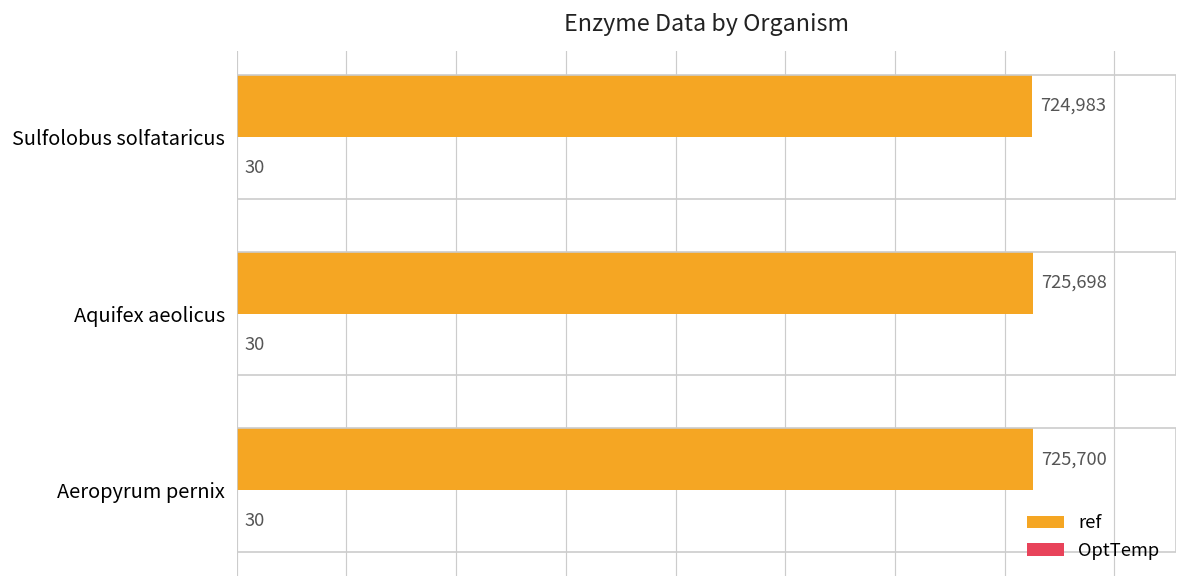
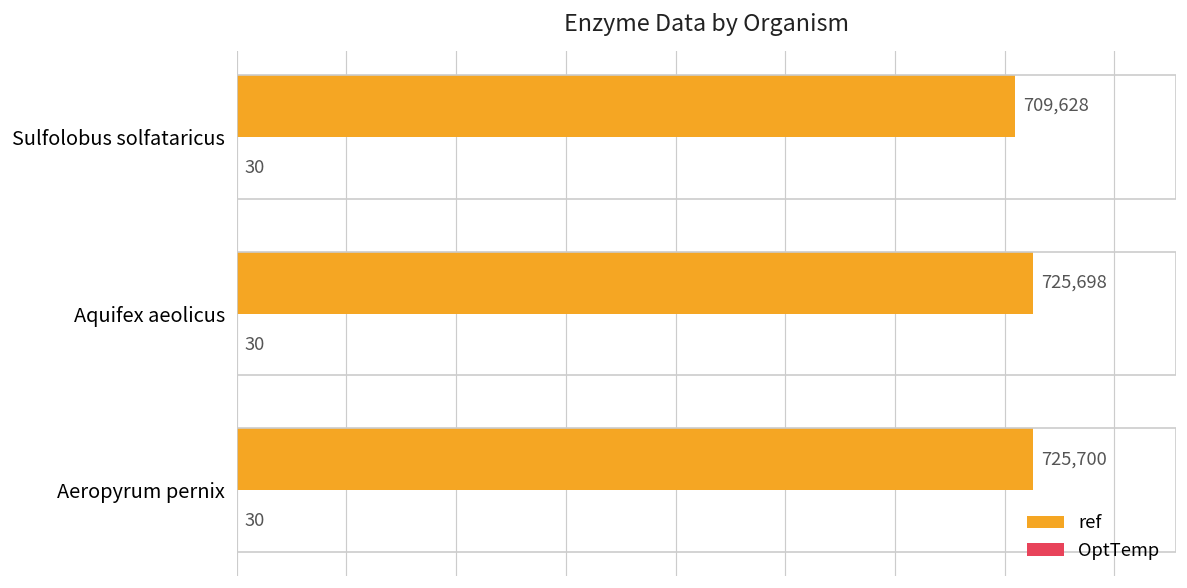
  {
    "ref": {
-     "Sulfolobus solfataricus": "724,983",
+     "Sulfolobus solfataricus": "709,628",
      "Aquifex aeolicus": "725,698",
      "Aeropyrum pernix": "725,700"
    },
    "OptTemp": {
      "Sulfolobus solfataricus": "30",
      "Aquifex aeolicus": "30",
      "Aeropyrum pernix": "30"
    }
  }
